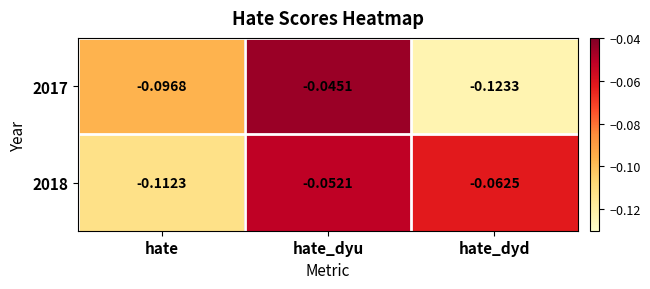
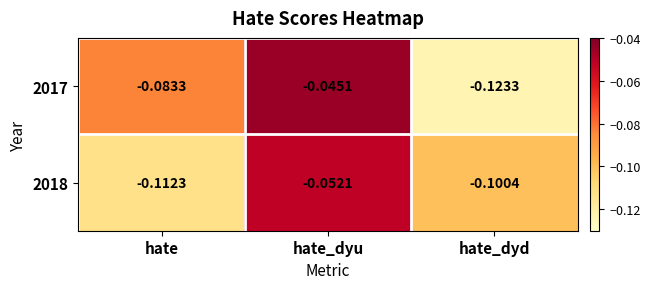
  {
    "2017": {
-     "hate": -0.0968,
+     "hate": -0.0833,
      "hate_dyu": -0.0451,
      "hate_dyd": -0.1233
    },
    "2018": {
      "hate": -0.1123,
      "hate_dyu": -0.0521,
-     "hate_dyd": -0.0625
+     "hate_dyd": -0.1004
    }
  }
